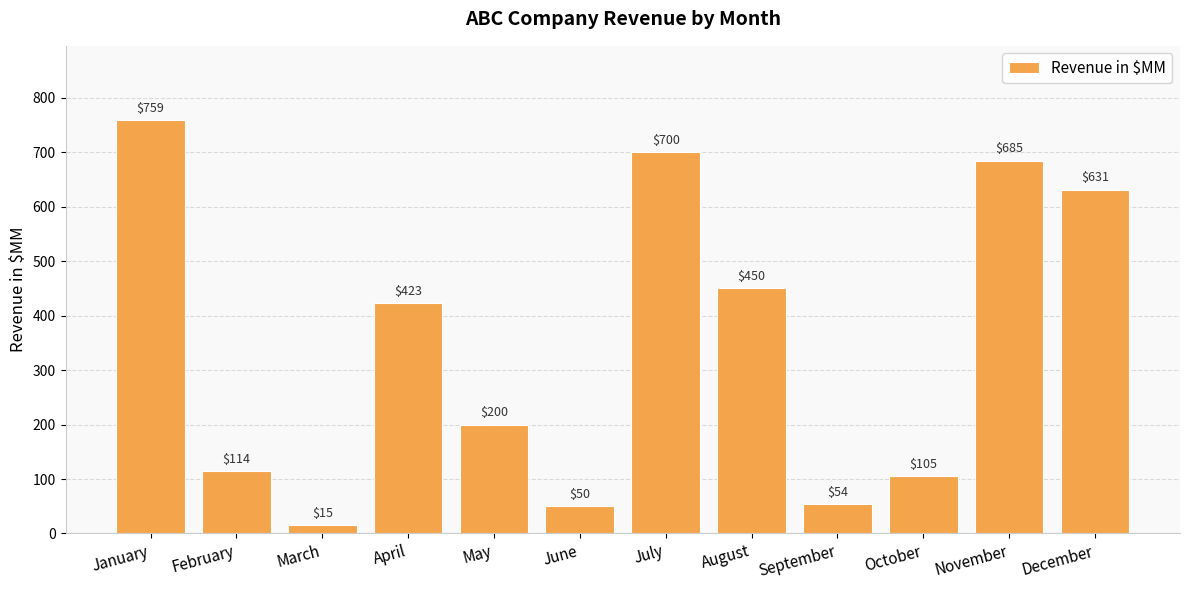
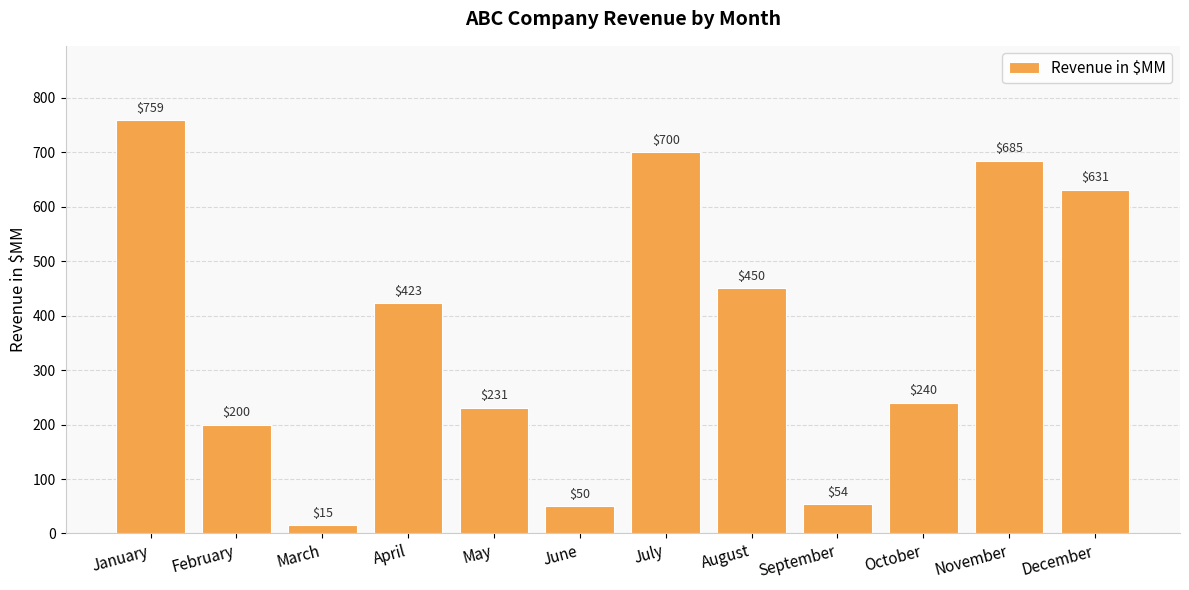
  {
    "January": "$759",
-   "February": "$114",
+   "February": "$200",
    "March": "$15",
    "April": "$423",
-   "May": "$200",
+   "May": "$231",
    "June": "$50",
    "July": "$700",
    "August": "$450",
    "September": "$54",
-   "October": "$105",
+   "October": "$240",
    "November": "$685",
    "December": "$631"
  }
